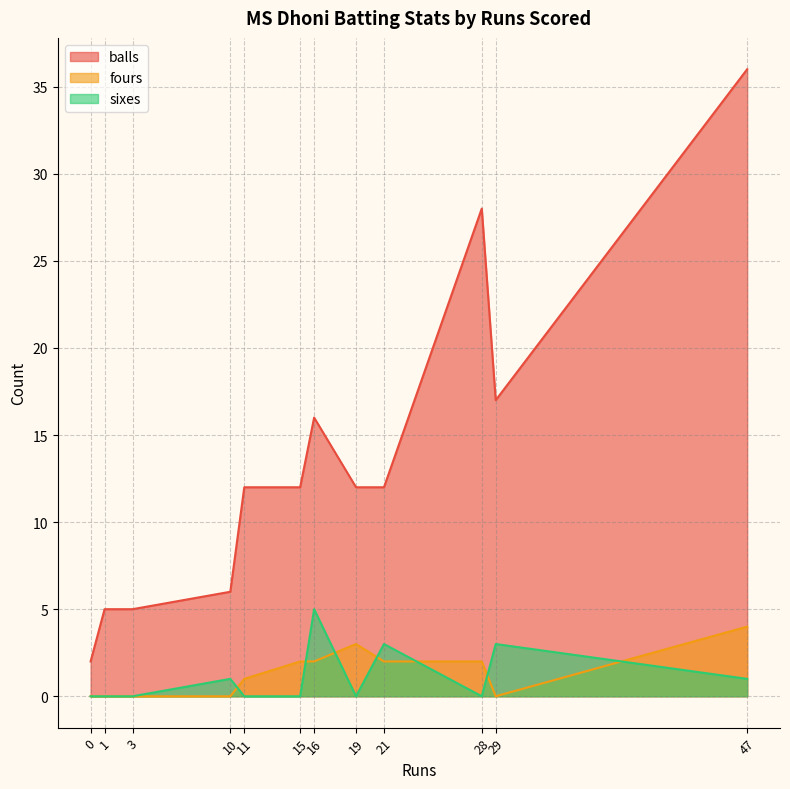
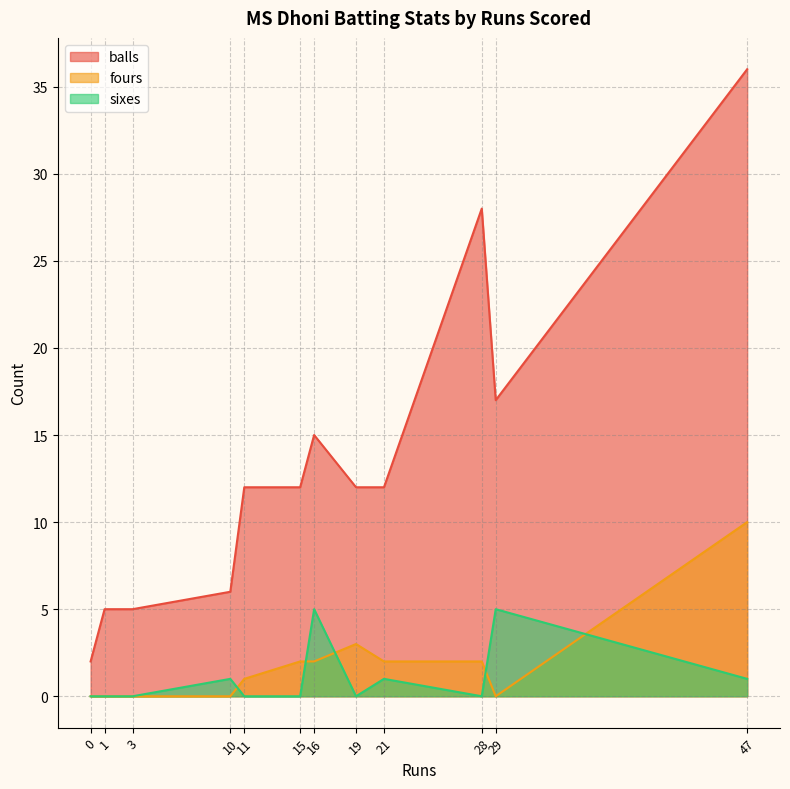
  {
    "balls": {
      "0": 2,
      "1": 5,
      "3": 5,
      "10": 6,
      "11": 12,
      "15": 12,
-     "16": 16,
+     "16": 15,
      "19": 12,
      "21": 12,
      "28": 28,
      "29": 17,
      "47": 36
    },
    "fours": {
      "10": 0,
      "11": 1,
      "15": 2,
      "16": 2,
      "19": 3,
      "21": 2,
      "28": 2,
      "29": 0,
-     "47": 4
+     "47": 10
    },
    "sixes": {
      "10": 1,
      "11": 0,
      "15": 0,
      "16": 5,
      "19": 0,
-     "21": 3,
+     "21": 1,
      "28": 0,
-     "29": 3,
+     "29": 5,
      "47": 1
    }
  }
